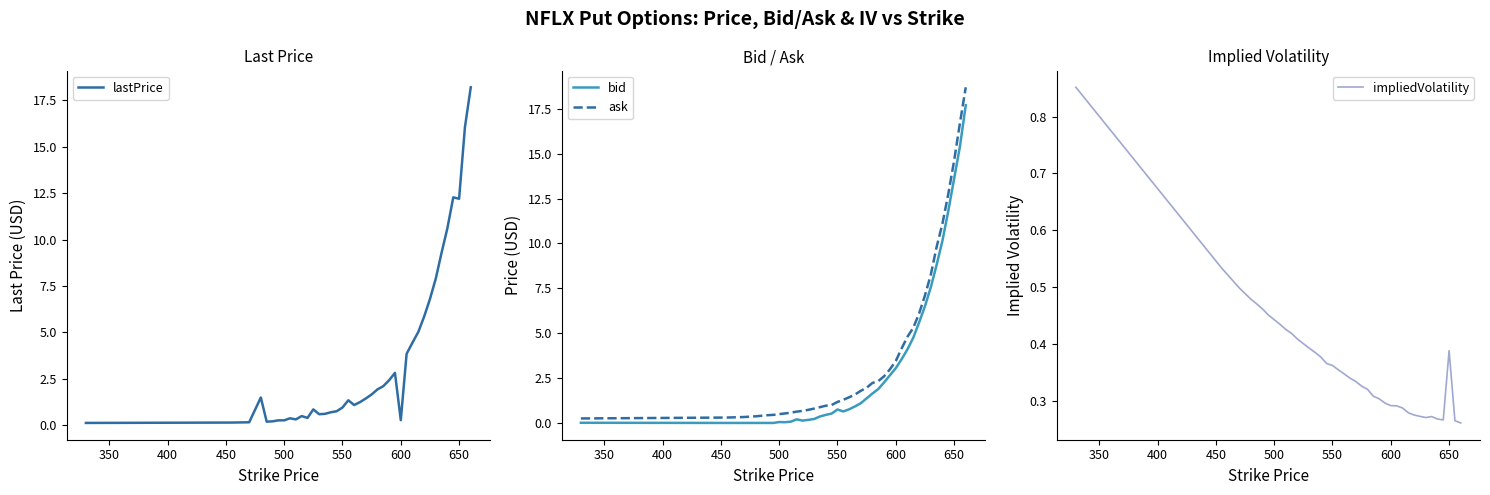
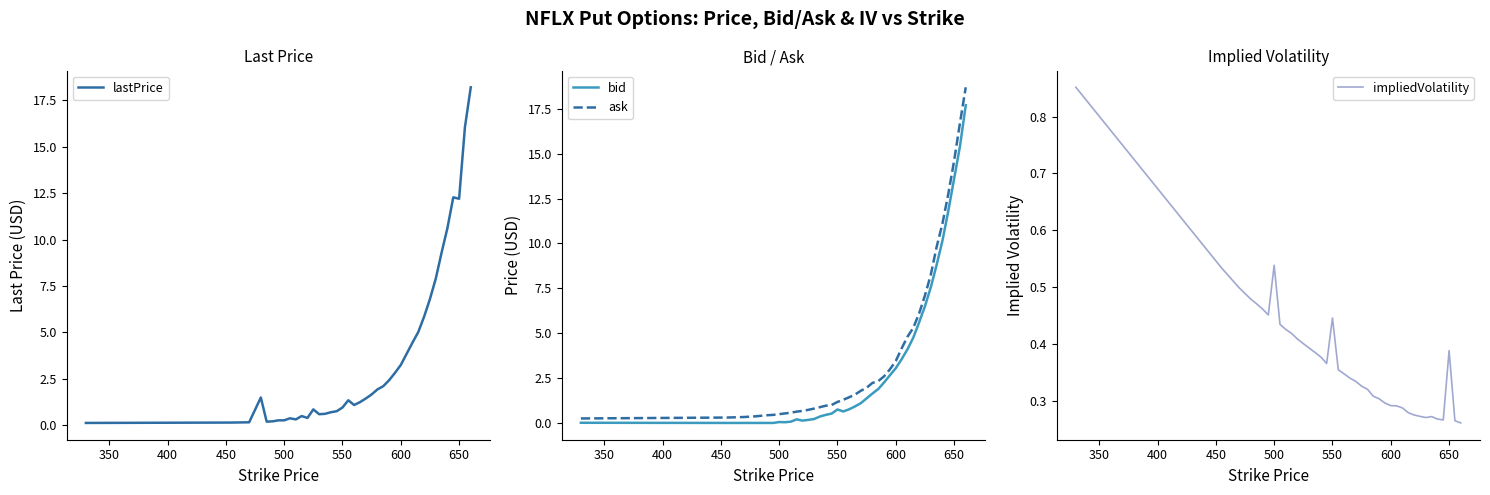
  {
    "Last Price": {
      "500": 0.3,
      "550": 1.0,
-     "600": 0.3,
+     "600": 3.3,
      "650": 12.2
    },
    "Implied Volatility": {
-     "500": 0.44,
-     "550": 0.36,
+     "500": 0.54,
+     "550": 0.45,
      "600": 0.29,
      "650": 0.39
    }
  }
